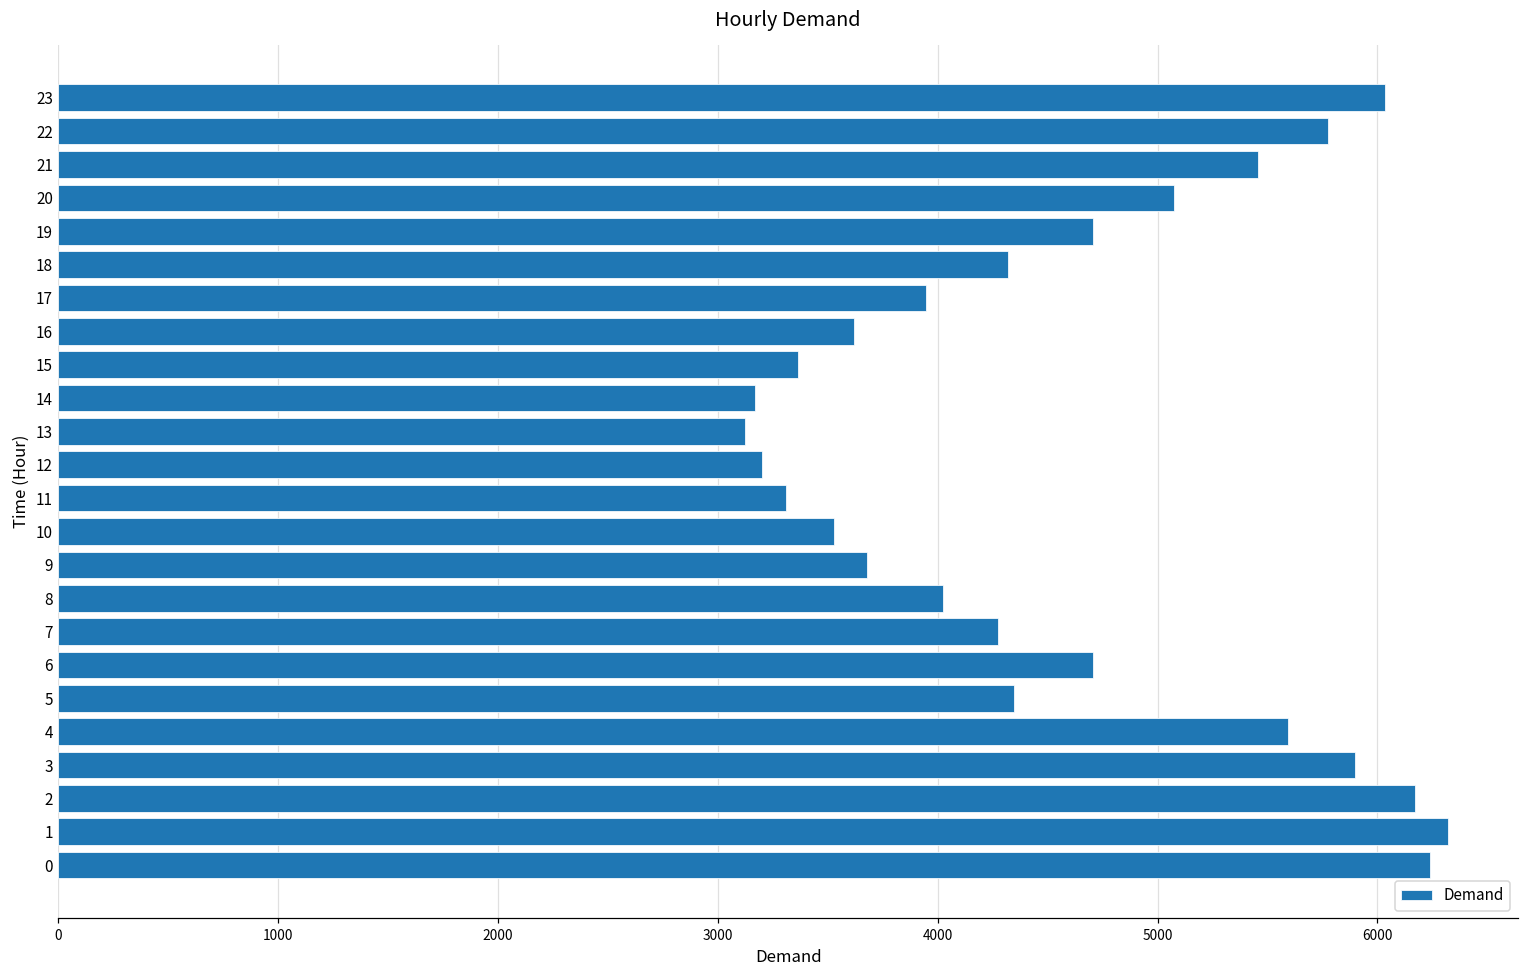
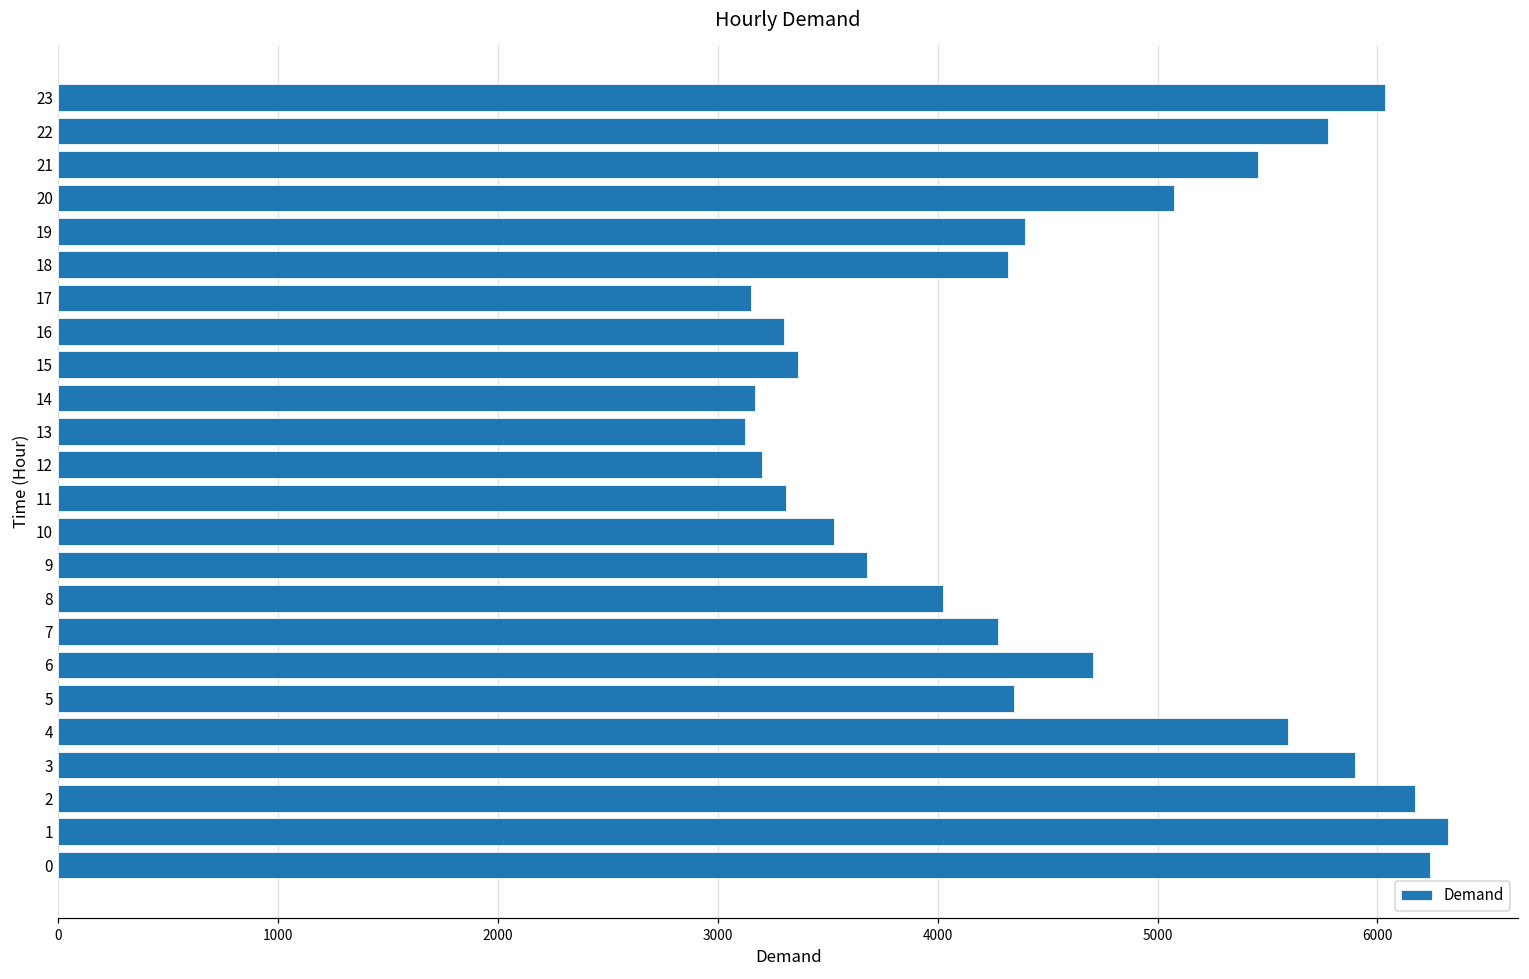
  {
    "23": 6030,
    "22": 5770,
    "21": 5460,
    "20": 5080,
-   "19": 4710,
+   "19": 4400,
    "18": 4320,
-   "17": 3950,
-   "16": 3620,
+   "17": 3150,
+   "16": 3300,
    "15": 3360,
    "14": 3170,
    "13": 3120,
    "12": 3200,
    "11": 3310,
    "10": 3530,
    "9": 3680,
    "8": 4020,
    "7": 4270,
    "6": 4700,
    "5": 4350,
    "4": 5590,
    "3": 5900,
    "2": 6170,
    "1": 6320,
    "0": 6240
  }
